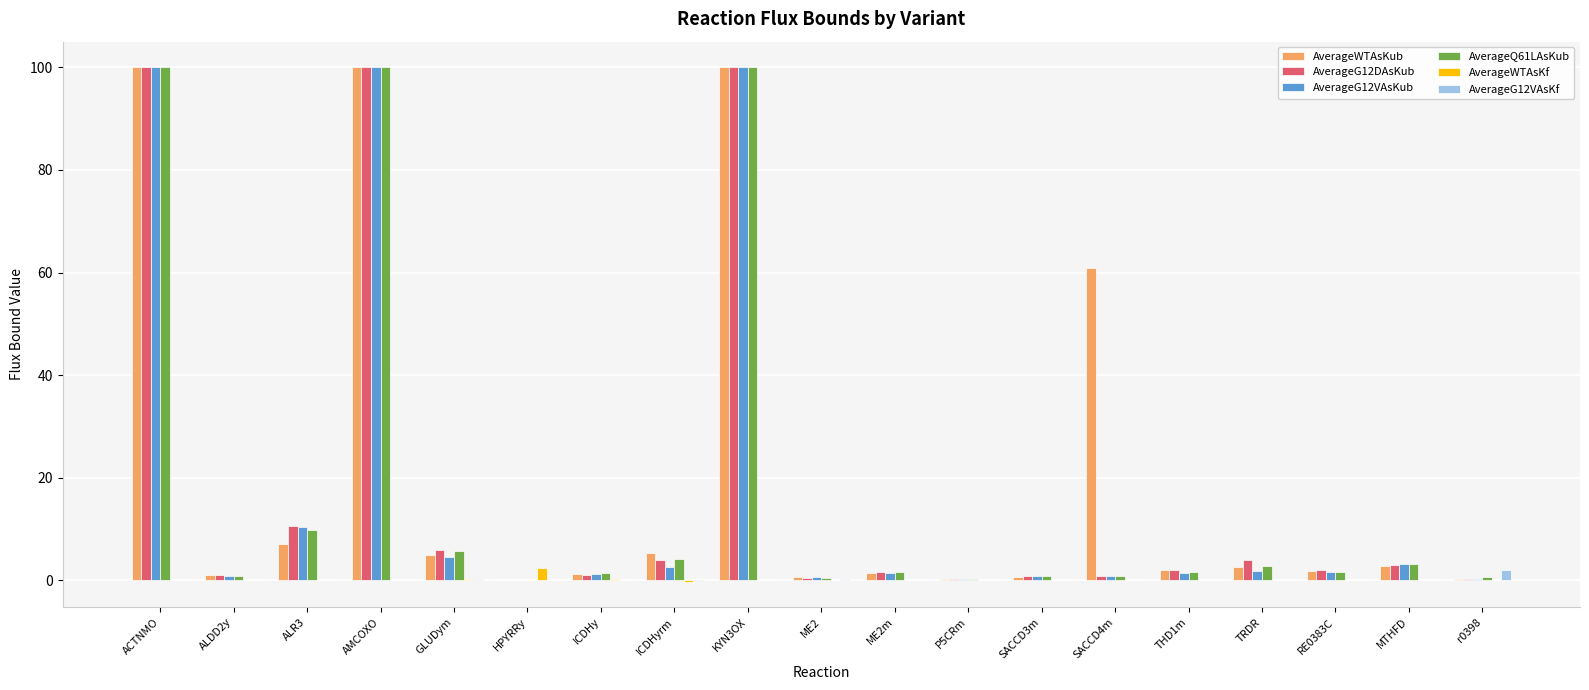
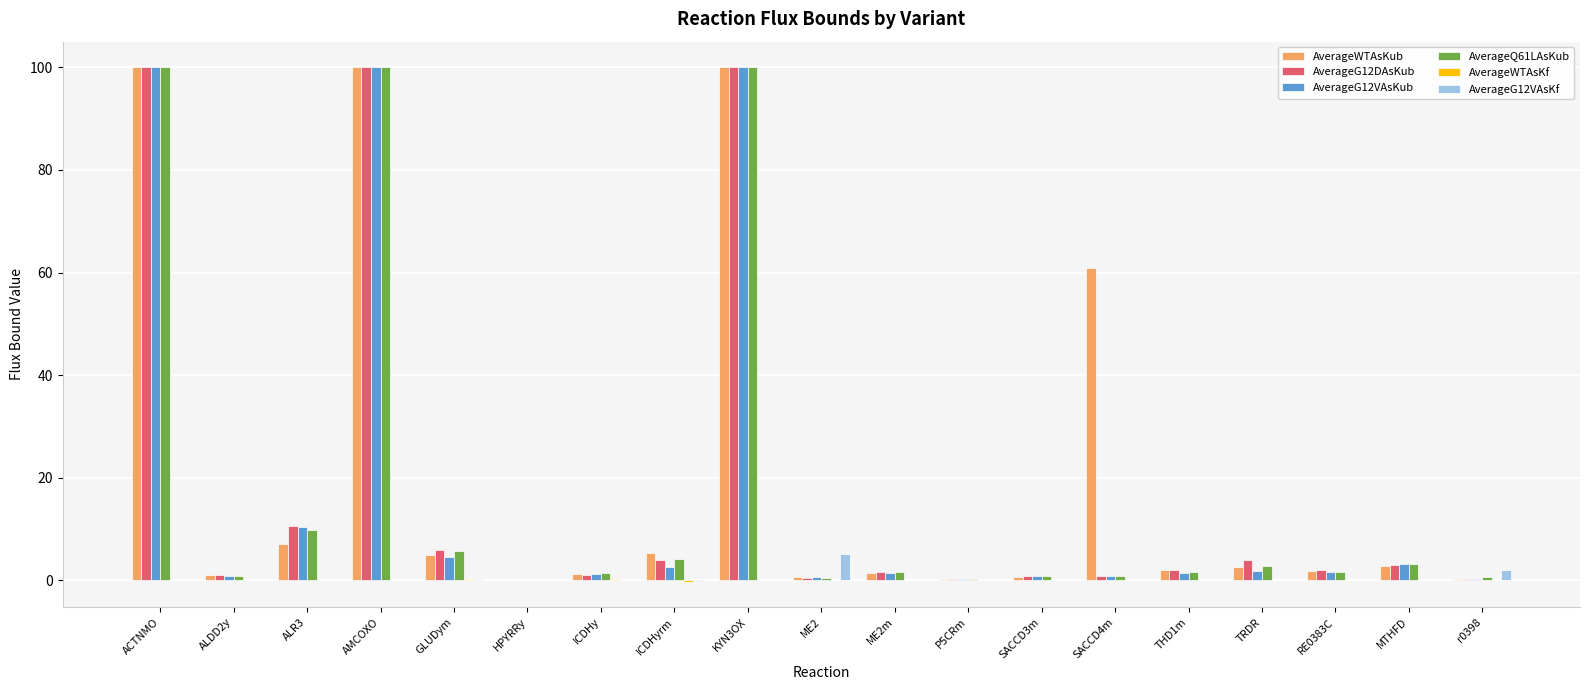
  {
    "AverageWTAsKub": {
      "ACTNMO": 100,
      "ALDD2y": 1,
      "ALR3": 7,
      "AMCOXO": 100,
      "GLUDym": 5,
      "ICDHy": 1,
      "ICDHyrm": 5,
      "KYN3OX": 100,
      "ME2": 1,
      "ME2m": 1,
      "SACCD3m": 1,
      "SACCD4m": 61,
      "THD1m": 2,
      "TRDR": 3,
      "RE0383C": 2,
      "MTHFD": 3
    },
    "AverageG12DAsKub": {
      "ACTNMO": 100,
      "ALDD2y": 1,
      "ALR3": 11,
      "AMCOXO": 100,
      "GLUDym": 6,
      "ICDHy": 1,
      "ICDHyrm": 4,
      "KYN3OX": 100,
      "ME2m": 2,
      "SACCD3m": 1,
      "SACCD4m": 1,
      "THD1m": 2,
      "TRDR": 4,
      "RE0383C": 2,
      "MTHFD": 3
    },
    "AverageG12VAsKub": {
      "ACTNMO": 100,
      "ALDD2y": 1,
      "ALR3": 10,
      "AMCOXO": 100,
      "GLUDym": 4,
      "ICDHy": 1,
      "ICDHyrm": 3,
      "KYN3OX": 100,
      "ME2": 1,
      "ME2m": 1,
      "SACCD3m": 1,
      "SACCD4m": 1,
      "THD1m": 1,
      "TRDR": 2,
      "RE0383C": 2,
      "MTHFD": 3
    },
    "AverageQ61LAsKub": {
      "ACTNMO": 100,
      "ALDD2y": 1,
      "ALR3": 10,
      "AMCOXO": 100,
      "GLUDym": 6,
      "ICDHy": 1,
      "ICDHyrm": 4,
      "KYN3OX": 100,
      "ME2": 1,
      "ME2m": 2,
      "SACCD3m": 1,
      "SACCD4m": 1,
      "THD1m": 2,
      "TRDR": 3,
      "RE0383C": 2,
      "MTHFD": 3,
      "r0398": 1
    },
    "AverageWTAsKf": {
      "AMCOXO": 0,
-     "HPYRRy": 3,
+     "HPYRRy": 0,
      "KYN3OX": 0,
      "ME2": 0,
      "THD1m": 0,
      "MTHFD": 0
    },
    "AverageG12VAsKf": {
      "ALDD2y": 0,
-     "ME2": 0,
+     "ME2": 5,
      "ME2m": 0,
      "P5CRm": 0,
      "SACCD4m": 0,
      "THD1m": 0,
      "TRDR": 0,
      "r0398": 2
    }
  }
